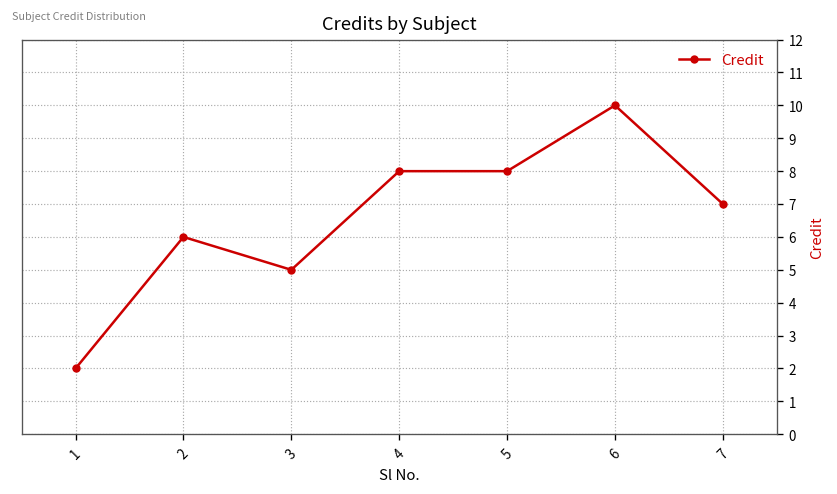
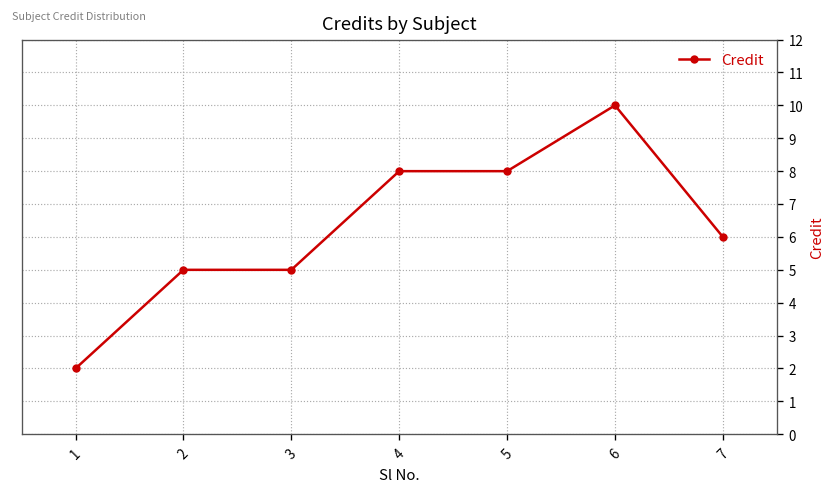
  {
    "1": 2,
-   "2": 6,
+   "2": 5,
    "3": 5,
    "4": 8,
    "5": 8,
    "6": 10,
-   "7": 7
+   "7": 6
  }
